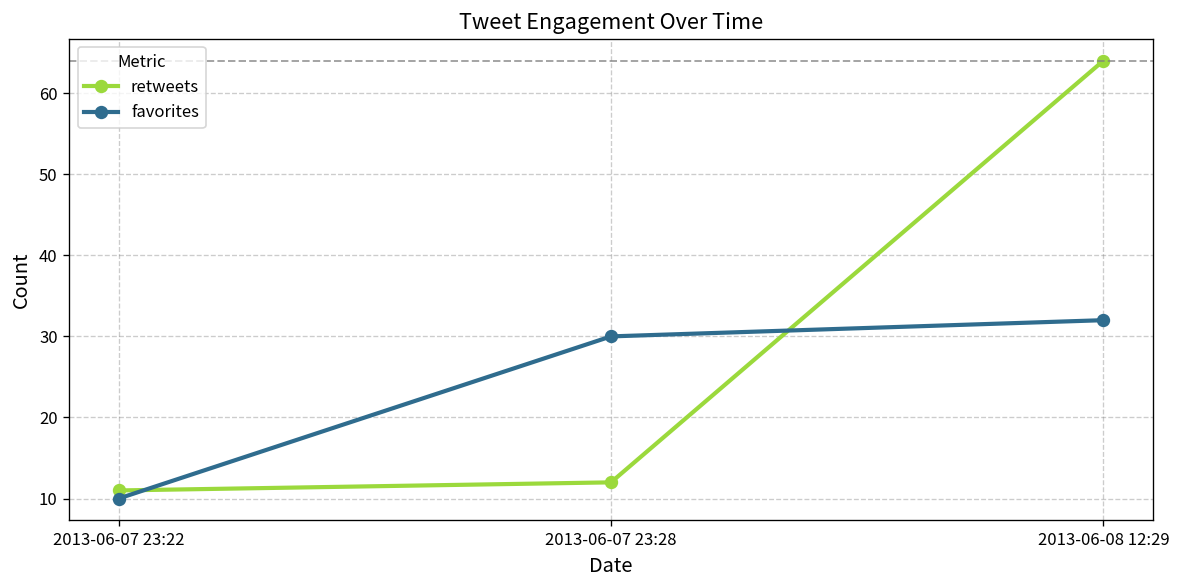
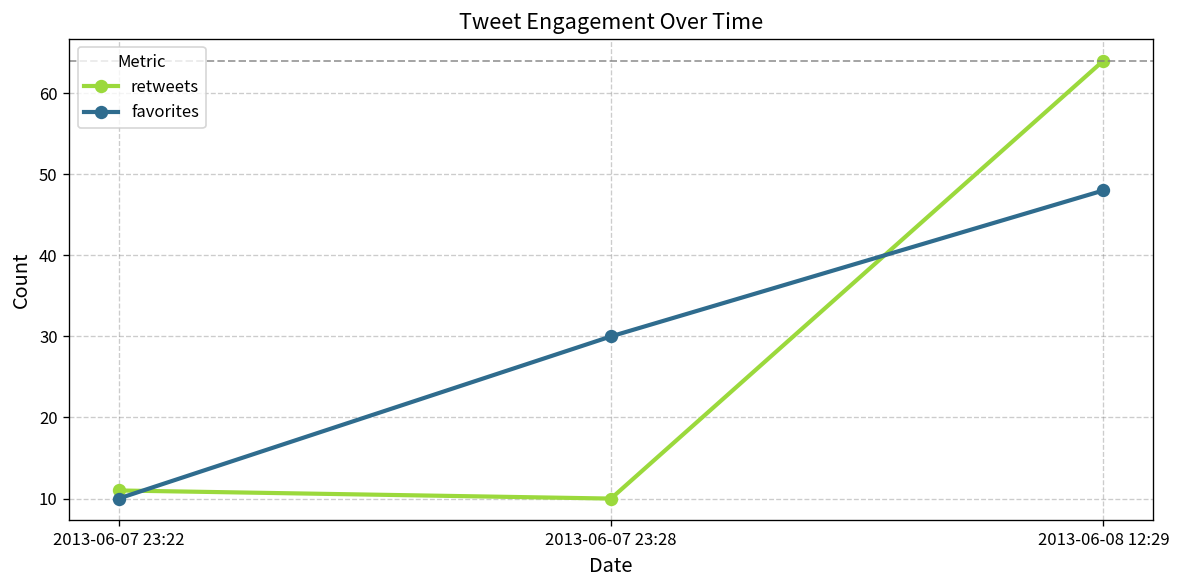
  {
    "retweets": {
      "2013-06-07 23:22": 11,
-     "2013-06-07 23:28": 12,
+     "2013-06-07 23:28": 10,
      "2013-06-08 12:29": 64
    },
    "favorites": {
      "2013-06-07 23:22": 10,
      "2013-06-07 23:28": 30,
-     "2013-06-08 12:29": 32
+     "2013-06-08 12:29": 48
    }
  }
